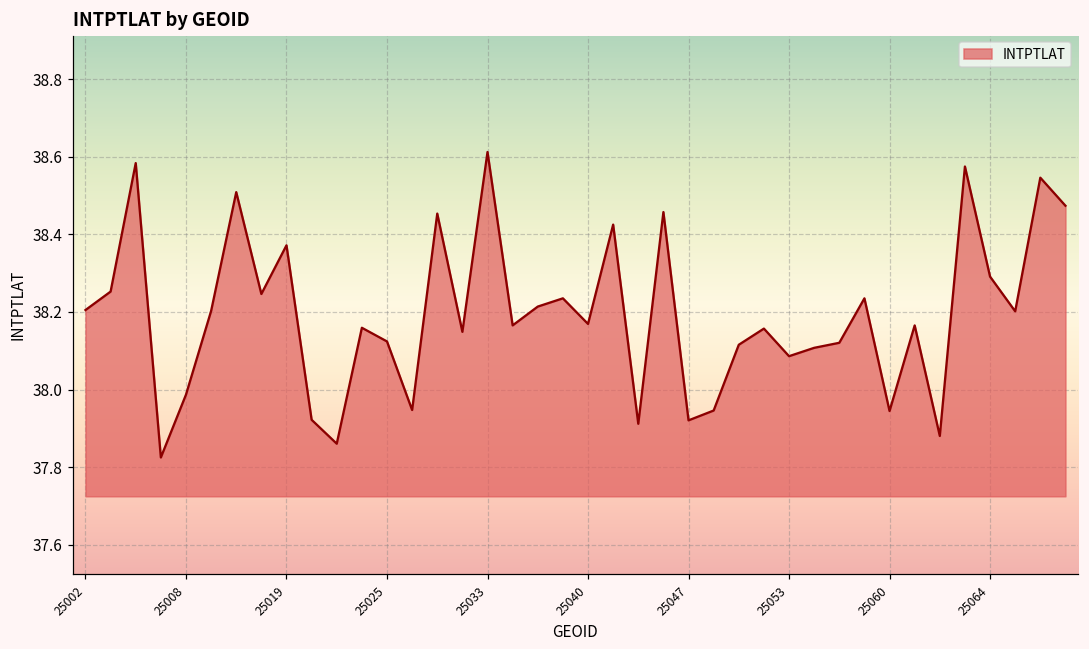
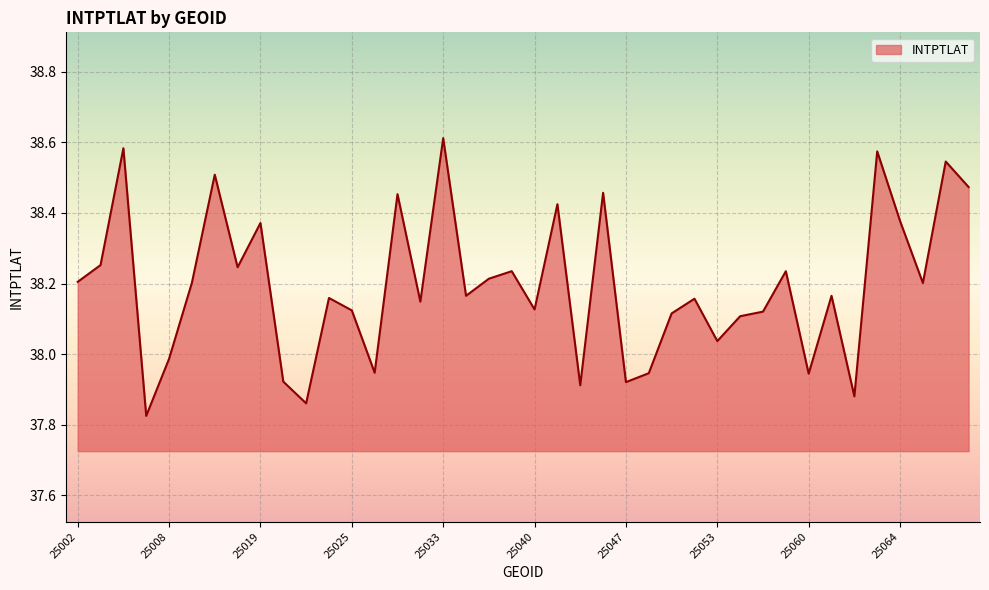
  {
    "25002": 38.20,
    "25008": 37.99,
    "25019": 38.37,
    "25025": 38.12,
    "25033": 38.61,
-   "25040": 38.17,
+   "25040": 38.13,
    "25047": 37.92,
-   "25053": 38.09,
+   "25053": 38.04,
    "25060": 37.94,
-   "25064": 38.29
+   "25064": 38.38
  }
